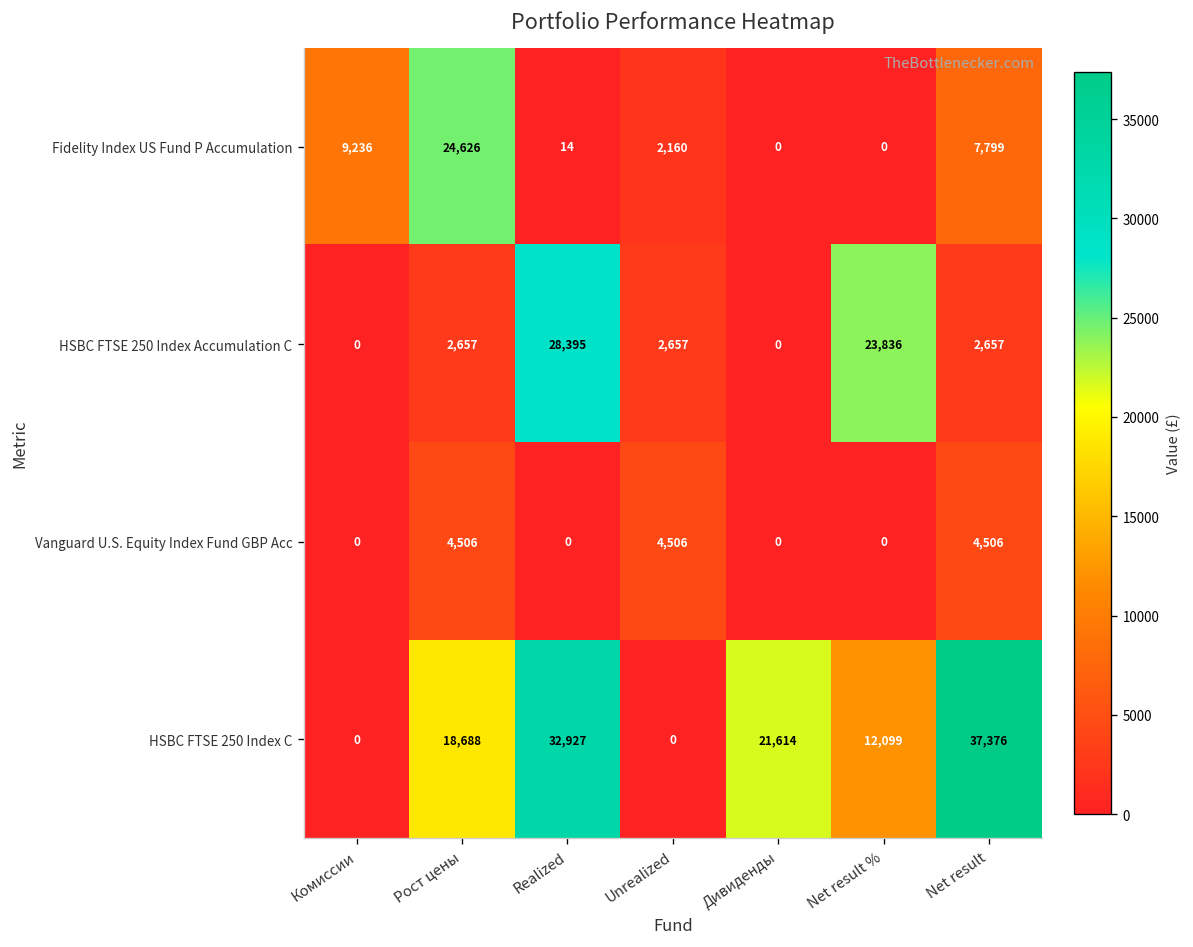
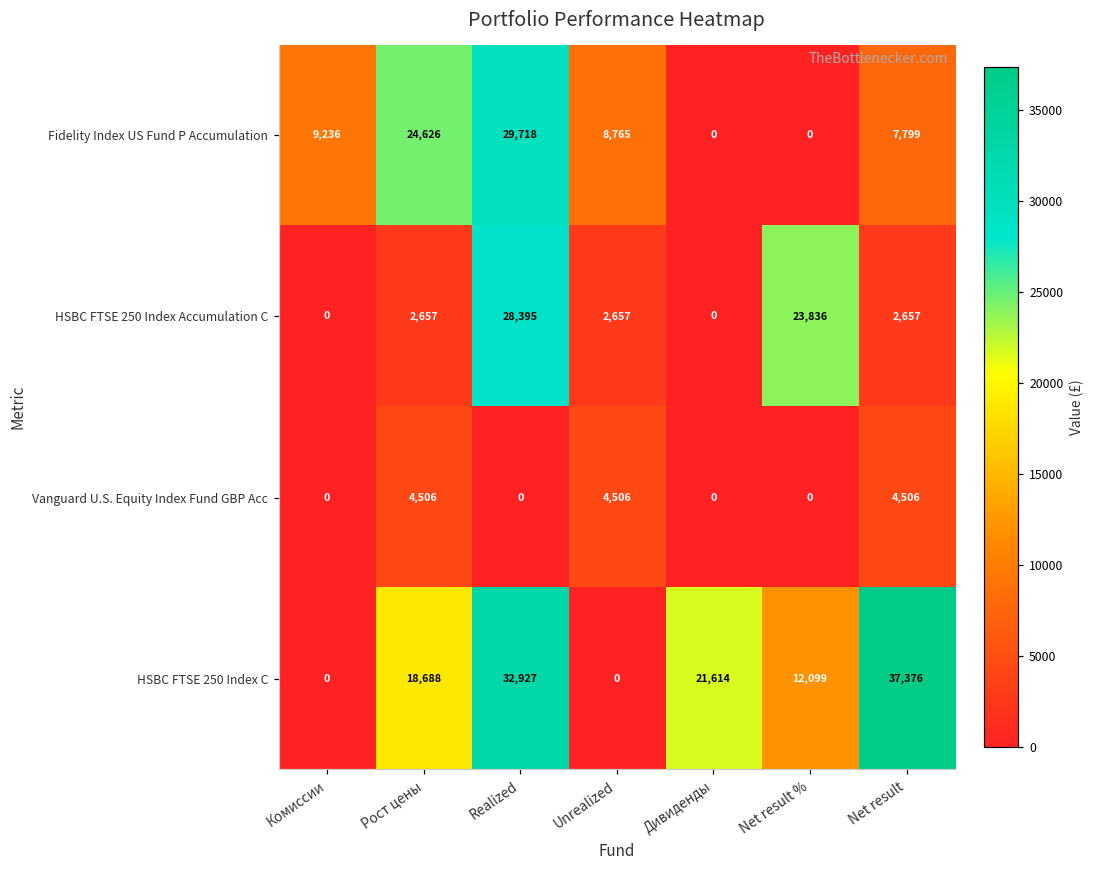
  {
    "Fidelity Index US Fund P Accumulation": {
      "Комиссии": "9,236",
      "Рост цены": "24,626",
-     "Realized": "14",
-     "Unrealized": "2,160",
+     "Realized": "29,718",
+     "Unrealized": "8,765",
      "Дивиденды": "0",
      "Net result %": "0"
    },
    "HSBC FTSE 250 Index Accumulation C": {
      "Комиссии": "0",
      "Рост цены": "2,657",
      "Realized": "28,395",
      "Unrealized": "2,657",
      "Дивиденды": "0",
      "Net result %": "23,836",
      "Net result": "2,657"
    },
    "Vanguard U.S. Equity Index Fund GBP Acc": {
      "Комиссии": "0",
      "Рост цены": "4,506",
      "Realized": "0",
      "Unrealized": "4,506",
      "Дивиденды": "0",
      "Net result %": "0",
      "Net result": "4,506"
    },
    "HSBC FTSE 250 Index C": {
      "Комиссии": "0",
      "Рост цены": "18,688",
      "Realized": "32,927",
      "Unrealized": "0",
      "Дивиденды": "21,614",
      "Net result %": "12,099",
      "Net result": "37,376"
    }
  }
